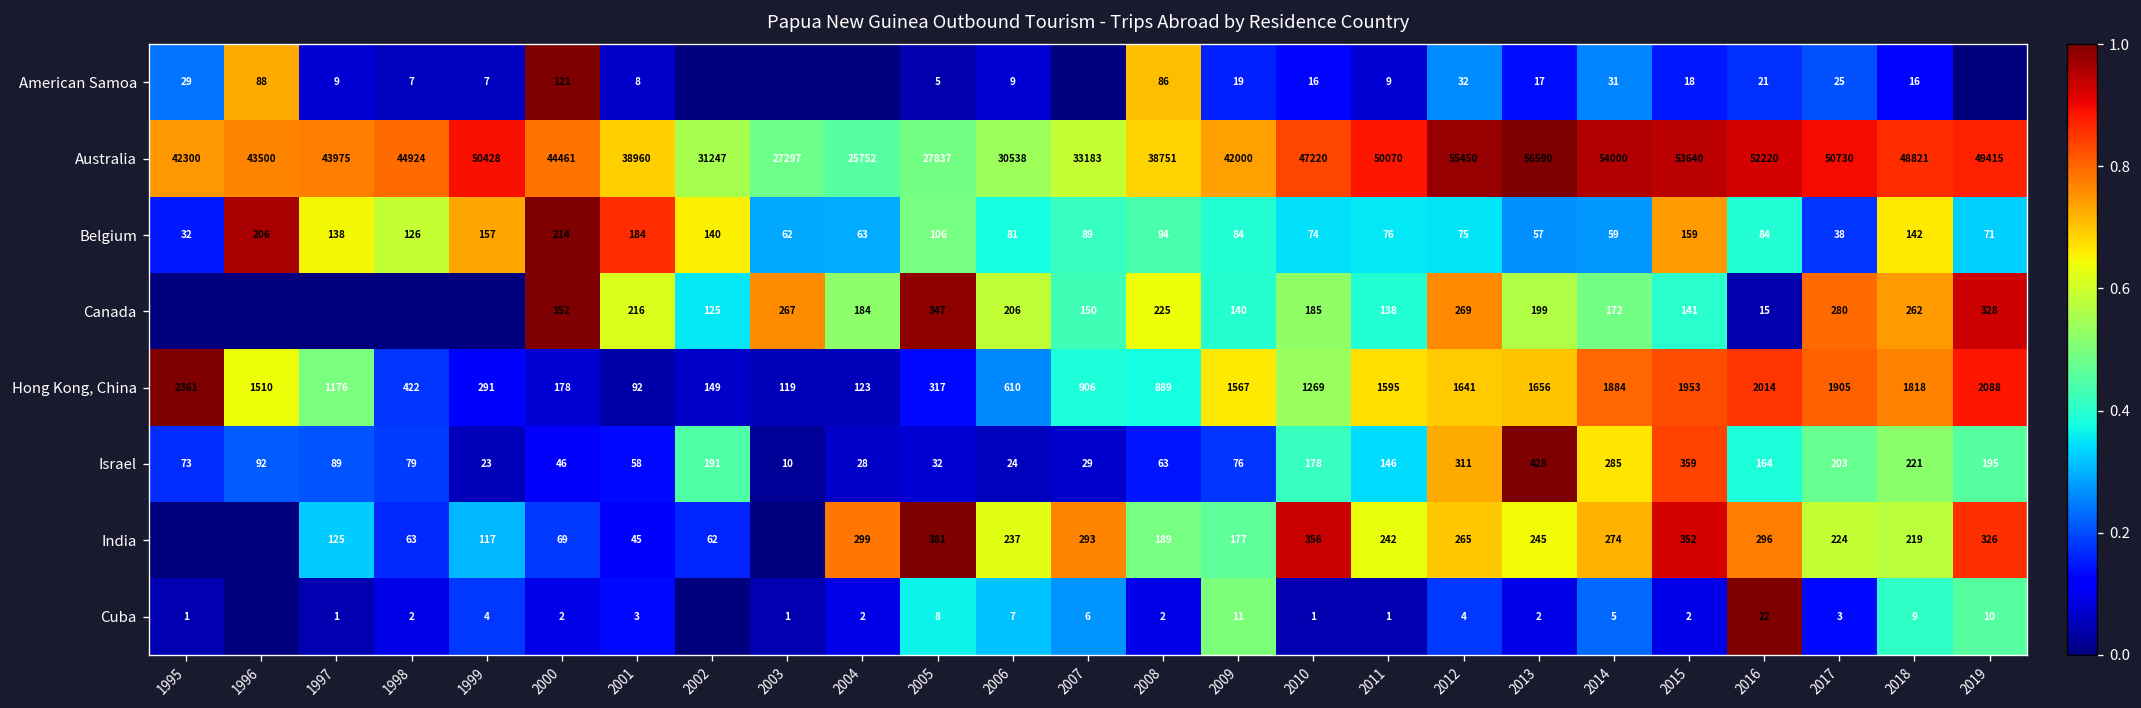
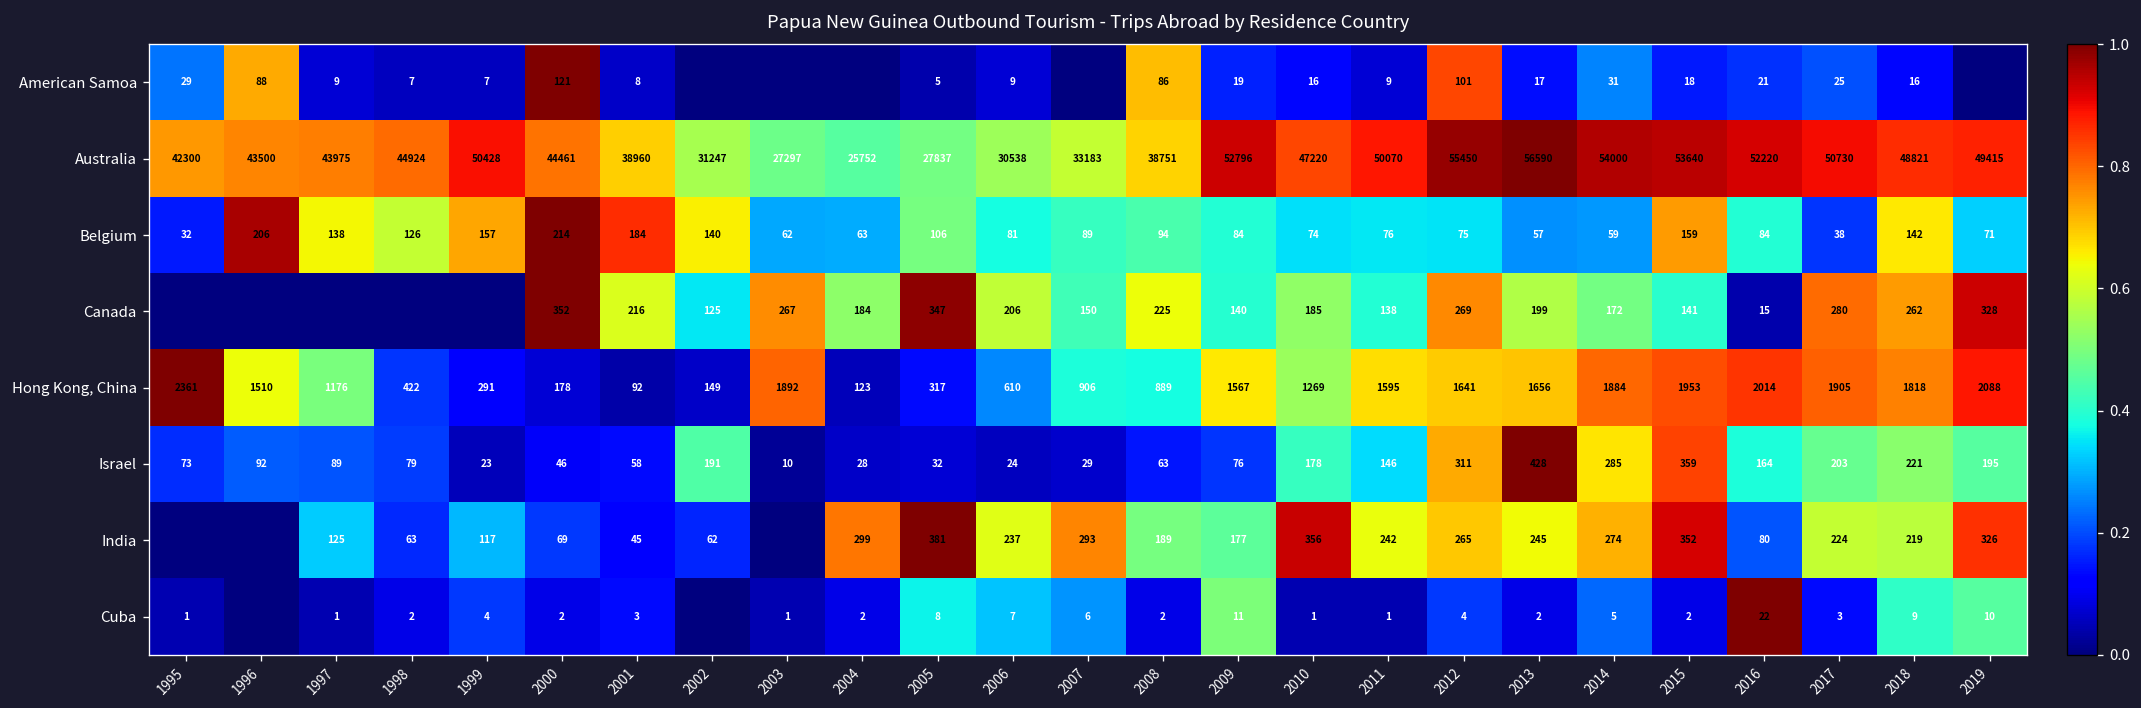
  {
    "American Samoa": {
      "1995": 29,
      "1996": 88,
      "1997": 9,
      "1998": 7,
      "1999": 7,
      "2000": 121,
      "2001": 8,
      "2005": 5,
      "2006": 9,
      "2008": 86,
      "2009": 19,
      "2010": 16,
      "2011": 9,
-     "2012": 32,
+     "2012": 101,
      "2013": 17,
      "2014": 31,
      "2015": 18,
      "2016": 21,
      "2017": 25,
      "2018": 16
    },
    "Australia": {
      "1995": 42300,
      "1996": 43500,
      "1997": 43975,
      "1998": 44924,
      "1999": 50428,
      "2000": 44461,
      "2001": 38960,
      "2002": 31247,
      "2003": 27297,
      "2004": 25752,
      "2005": 27837,
      "2006": 30538,
      "2007": 33183,
      "2008": 38751,
-     "2009": 42000,
+     "2009": 52796,
      "2010": 47220,
      "2011": 50070,
      "2012": 55450,
      "2013": 56590,
      "2014": 54000,
      "2015": 53640,
      "2016": 52220,
      "2017": 50730,
      "2018": 48821,
      "2019": 49415
    },
    "Belgium": {
      "1995": 32,
      "1996": 206,
      "1997": 138,
      "1998": 126,
      "1999": 157,
      "2000": 214,
      "2001": 184,
      "2002": 140,
      "2003": 62,
      "2004": 63,
      "2005": 106,
      "2006": 81,
      "2007": 89,
      "2008": 94,
      "2009": 84,
      "2010": 74,
      "2011": 76,
      "2012": 75,
      "2013": 57,
      "2014": 59,
      "2015": 159,
      "2016": 84,
      "2017": 38,
      "2018": 142,
      "2019": 71
    },
    "Canada": {
      "2000": 352,
      "2001": 216,
      "2002": 125,
      "2003": 267,
      "2004": 184,
      "2005": 347,
      "2006": 206,
      "2007": 150,
      "2008": 225,
      "2009": 140,
      "2010": 185,
      "2011": 138,
      "2012": 269,
      "2013": 199,
      "2014": 172,
      "2015": 141,
      "2016": 15,
      "2017": 280,
      "2018": 262,
      "2019": 328
    },
    "Hong Kong, China": {
      "1995": 2361,
      "1996": 1510,
      "1997": 1176,
      "1998": 422,
      "1999": 291,
      "2000": 178,
      "2001": 92,
      "2002": 149,
-     "2003": 119,
+     "2003": 1892,
      "2004": 123,
      "2005": 317,
      "2006": 610,
      "2007": 906,
      "2008": 889,
      "2009": 1567,
      "2010": 1269,
      "2011": 1595,
      "2012": 1641,
      "2013": 1656,
      "2014": 1884,
      "2015": 1953,
      "2016": 2014,
      "2017": 1905,
      "2018": 1818,
      "2019": 2088
    },
    "Israel": {
      "1995": 73,
      "1996": 92,
      "1997": 89,
      "1998": 79,
      "1999": 23,
      "2000": 46,
      "2001": 58,
      "2002": 191,
      "2003": 10,
      "2004": 28,
      "2005": 32,
      "2006": 24,
      "2007": 29,
      "2008": 63,
      "2009": 76,
      "2010": 178,
      "2011": 146,
      "2012": 311,
      "2013": 428,
      "2014": 285,
      "2015": 359,
      "2016": 164,
      "2017": 203,
      "2018": 221,
      "2019": 195
    },
    "India": {
      "1997": 125,
      "1998": 63,
      "1999": 117,
      "2000": 69,
      "2001": 45,
      "2002": 62,
      "2004": 299,
      "2005": 381,
      "2006": 237,
      "2007": 293,
      "2008": 189,
      "2009": 177,
      "2010": 356,
      "2011": 242,
      "2012": 265,
      "2013": 245,
      "2014": 274,
      "2015": 352,
-     "2016": 296,
+     "2016": 80,
      "2017": 224,
      "2018": 219,
      "2019": 326
    },
    "Cuba": {
      "1995": 1,
      "1997": 1,
      "1998": 2,
      "1999": 4,
      "2000": 2,
      "2001": 3,
      "2003": 1,
      "2004": 2,
      "2005": 8,
      "2006": 7,
      "2007": 6,
      "2008": 2,
      "2009": 11,
      "2010": 1,
      "2011": 1,
      "2012": 4,
      "2013": 2,
      "2014": 5,
      "2015": 2,
      "2016": 22,
      "2017": 3,
      "2018": 9,
      "2019": 10
    }
  }
